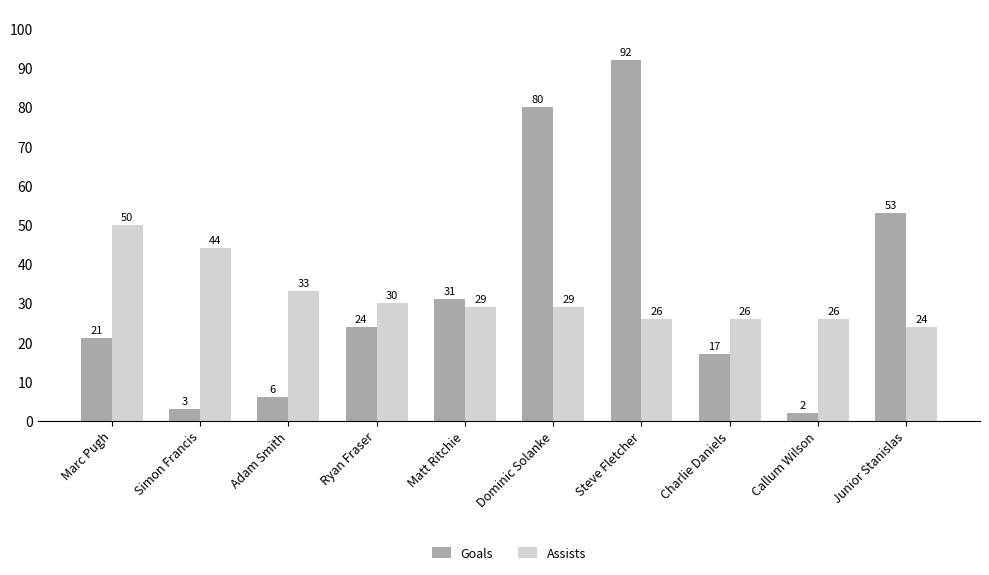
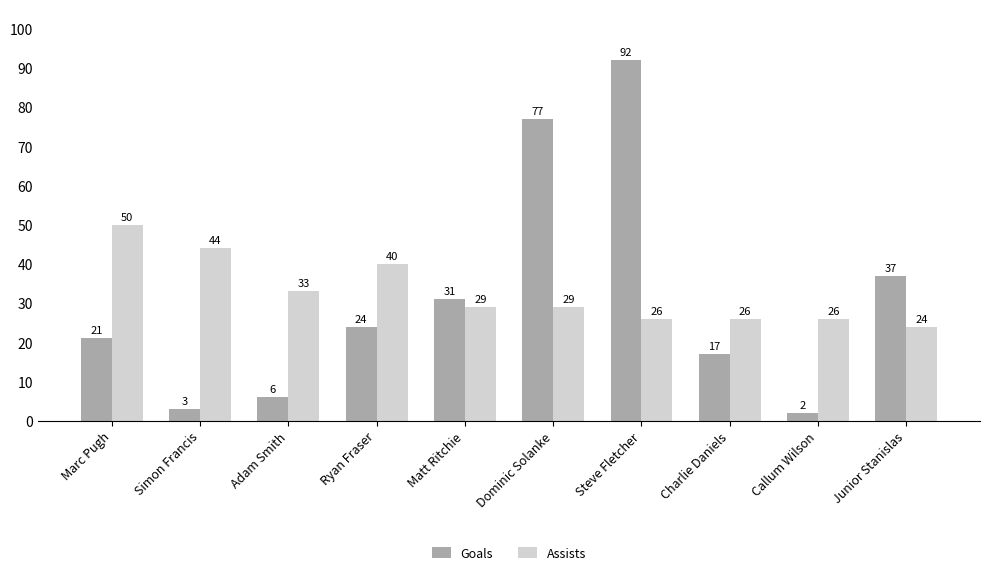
  {
    "Goals": {
      "Marc Pugh": 21,
      "Simon Francis": 3,
      "Adam Smith": 6,
      "Ryan Fraser": 24,
      "Matt Ritchie": 31,
-     "Dominic Solanke": 80,
+     "Dominic Solanke": 77,
      "Steve Fletcher": 92,
      "Charlie Daniels": 17,
      "Callum Wilson": 2,
-     "Junior Stanislas": 53
+     "Junior Stanislas": 37
    },
    "Assists": {
      "Marc Pugh": 50,
      "Simon Francis": 44,
      "Adam Smith": 33,
-     "Ryan Fraser": 30,
+     "Ryan Fraser": 40,
      "Matt Ritchie": 29,
      "Dominic Solanke": 29,
      "Steve Fletcher": 26,
      "Charlie Daniels": 26,
      "Callum Wilson": 26,
      "Junior Stanislas": 24
    }
  }
